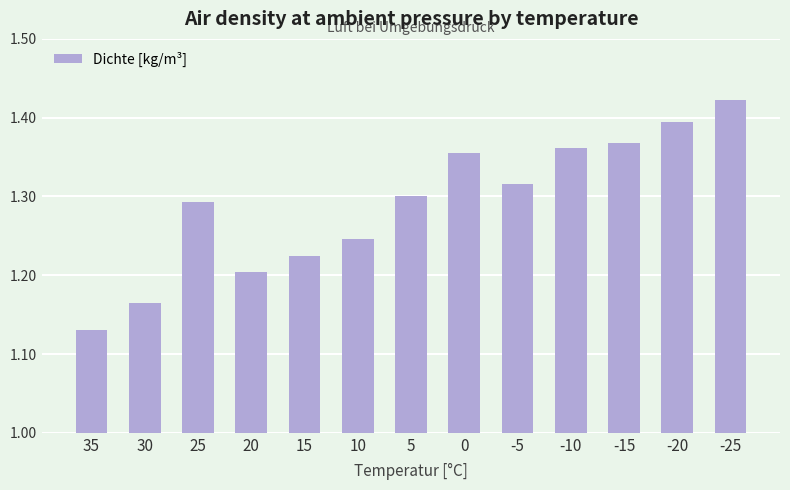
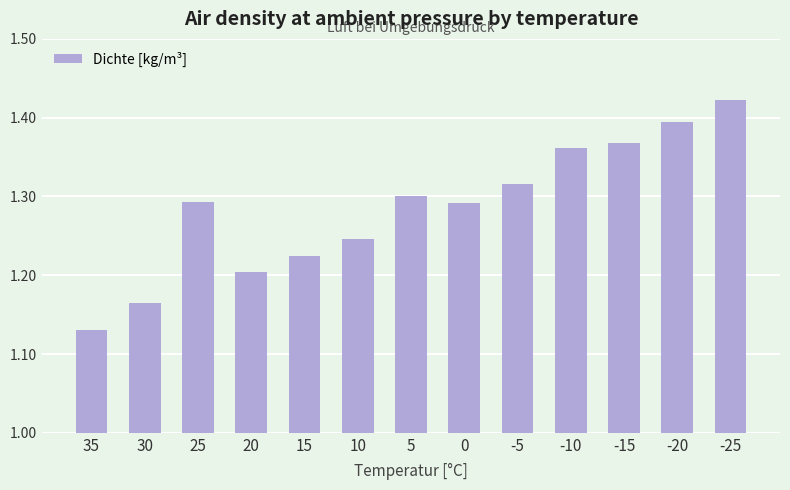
  {
    "35": 1.13,
    "30": 1.16,
    "25": 1.29,
    "20": 1.20,
    "15": 1.23,
    "10": 1.25,
    "5": 1.30,
-   "0": 1.36,
+   "0": 1.29,
    "-5": 1.32,
    "-10": 1.36,
    "-15": 1.37,
    "-20": 1.39,
    "-25": 1.42
  }
